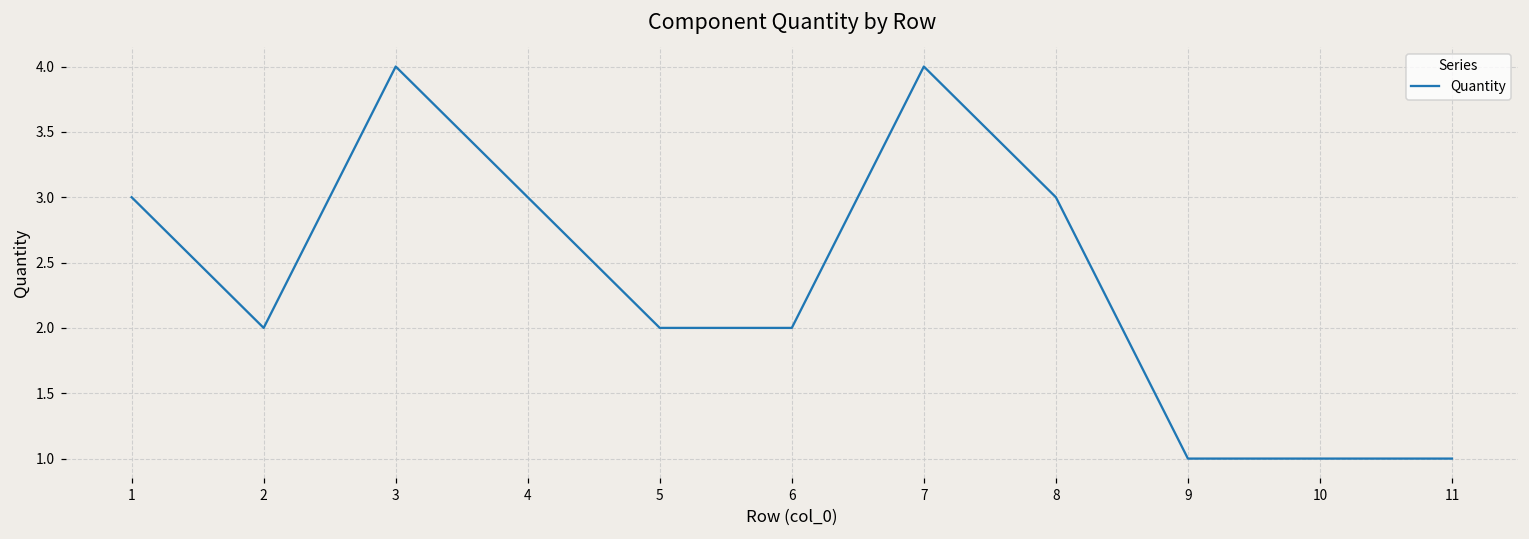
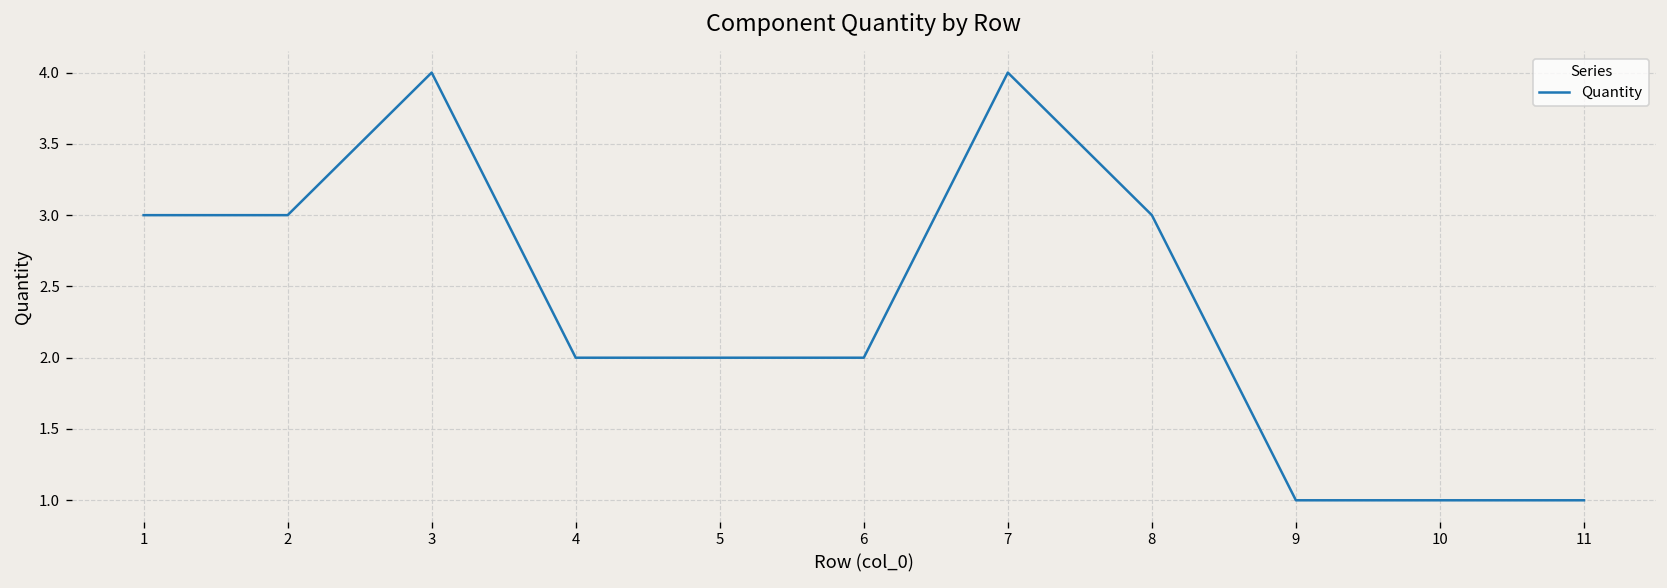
  {
    "1": 3,
-   "2": 2,
+   "2": 3,
    "3": 4,
-   "4": 3,
+   "4": 2,
    "5": 2,
    "6": 2,
    "7": 4,
    "8": 3,
    "9": 1,
    "10": 1,
    "11": 1
  }
